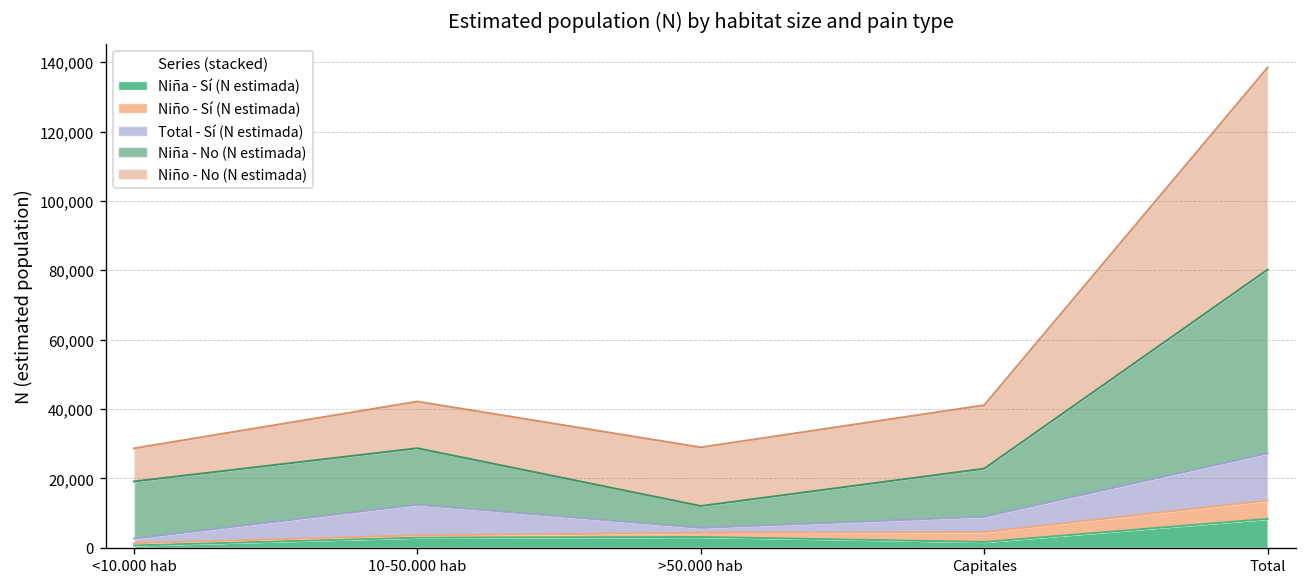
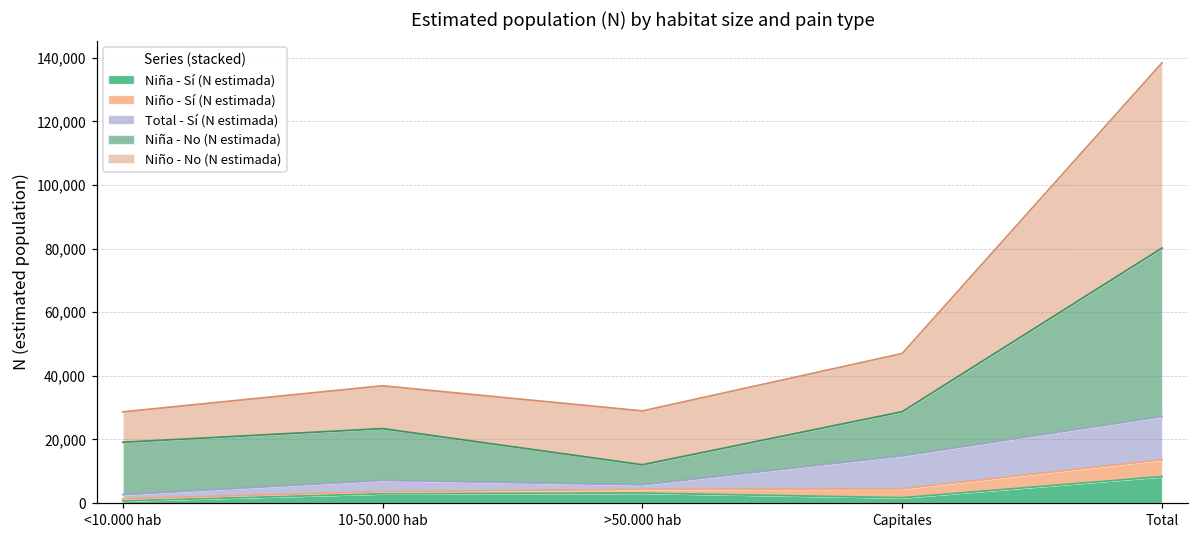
  {
    "Total - Sí (N estimada)": {
      "<10.000 hab": "1,000",
-     "10-50.000 hab": "9,000",
+     "10-50.000 hab": "4,000",
      ">50.000 hab": "1,000",
-     "Capitales": "4,000",
+     "Capitales": "10,000",
      "Total": "14,000"
    }
  }
